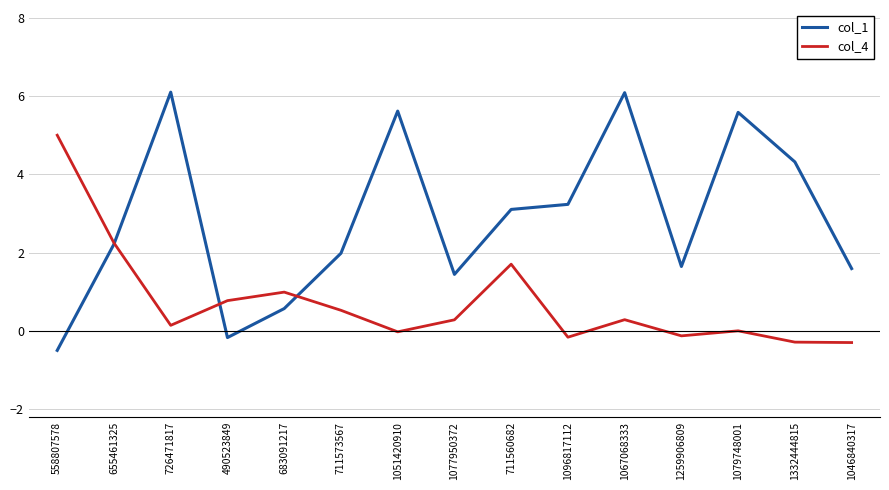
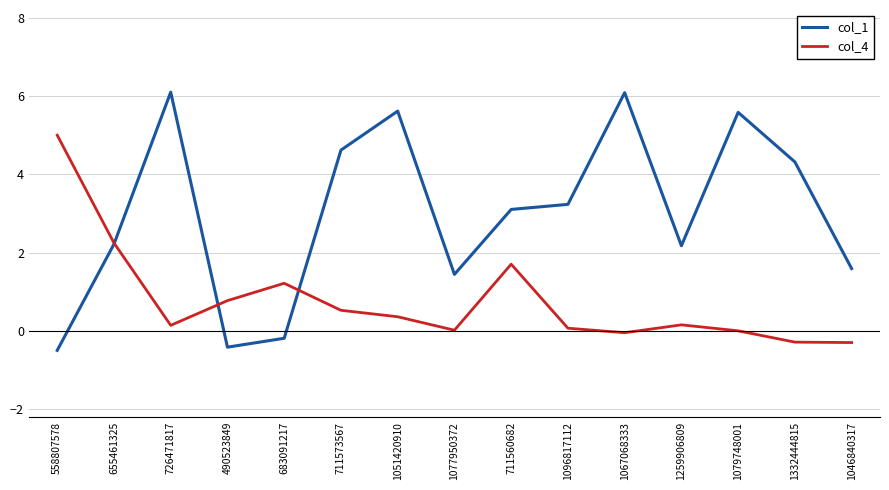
  {
    "col_1": {
      "558807578": -0.5,
      "726471817": 6.1,
-     "490523849": -0.2,
-     "683091217": 0.6,
-     "711573567": 2.0,
+     "490523849": -0.4,
+     "683091217": -0.2,
+     "711573567": 4.6,
      "1051420910": 5.6,
      "1077950372": 1.4,
      "711560682": 3.1,
      "1096817112": 3.2,
      "1067068333": 6.1,
-     "1259906809": 1.6,
+     "1259906809": 2.2,
      "1079748001": 5.6,
      "1332444815": 4.3,
      "1046840317": 1.6
    },
    "col_4": {
      "558807578": 5.0,
      "726471817": 0.1,
      "490523849": 0.8,
-     "683091217": 1.0,
+     "683091217": 1.2,
      "711573567": 0.5,
-     "1051420910": 0.0,
-     "1077950372": 0.3,
+     "1051420910": 0.4,
+     "1077950372": 0.0,
      "711560682": 1.7,
-     "1096817112": -0.2,
-     "1067068333": 0.3,
-     "1259906809": -0.1,
+     "1096817112": 0.1,
+     "1067068333": 0.0,
+     "1259906809": 0.2,
      "1079748001": 0.0,
      "1332444815": -0.3,
      "1046840317": -0.3
    }
  }
